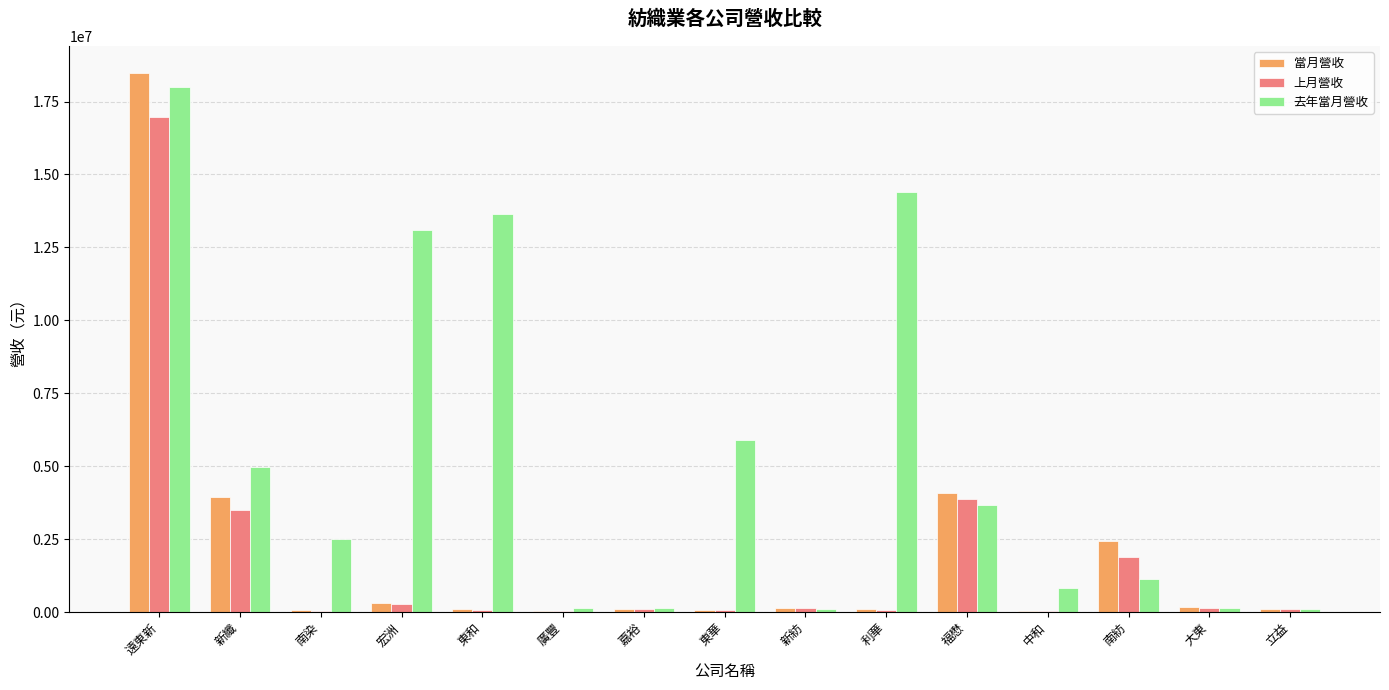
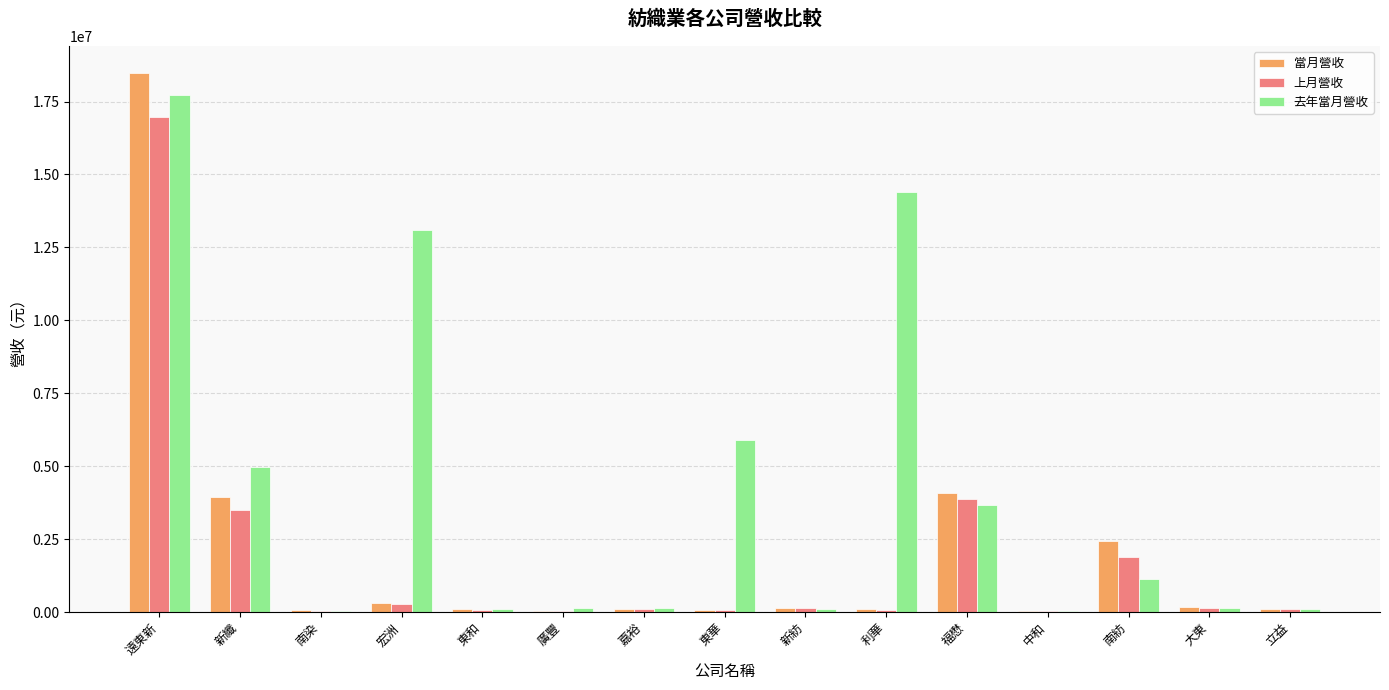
  {
    "去年當月營收": {
-     "遠東新": 18000000,
+     "遠東新": 17700000,
      "新纖": 5000000,
-     "南染": 2500000,
+     "南染": 0,
      "宏洲": 13100000,
-     "東和": 13600000,
+     "東和": 100000,
      "廣豐": 100000,
      "嘉裕": 100000,
      "東華": 5900000,
      "新紡": 100000,
      "利華": 14400000,
      "福懋": 3700000,
-     "中和": 800000,
+     "中和": 0,
      "南紡": 1100000,
      "大東": 200000,
      "立益": 100000
    }
  }
